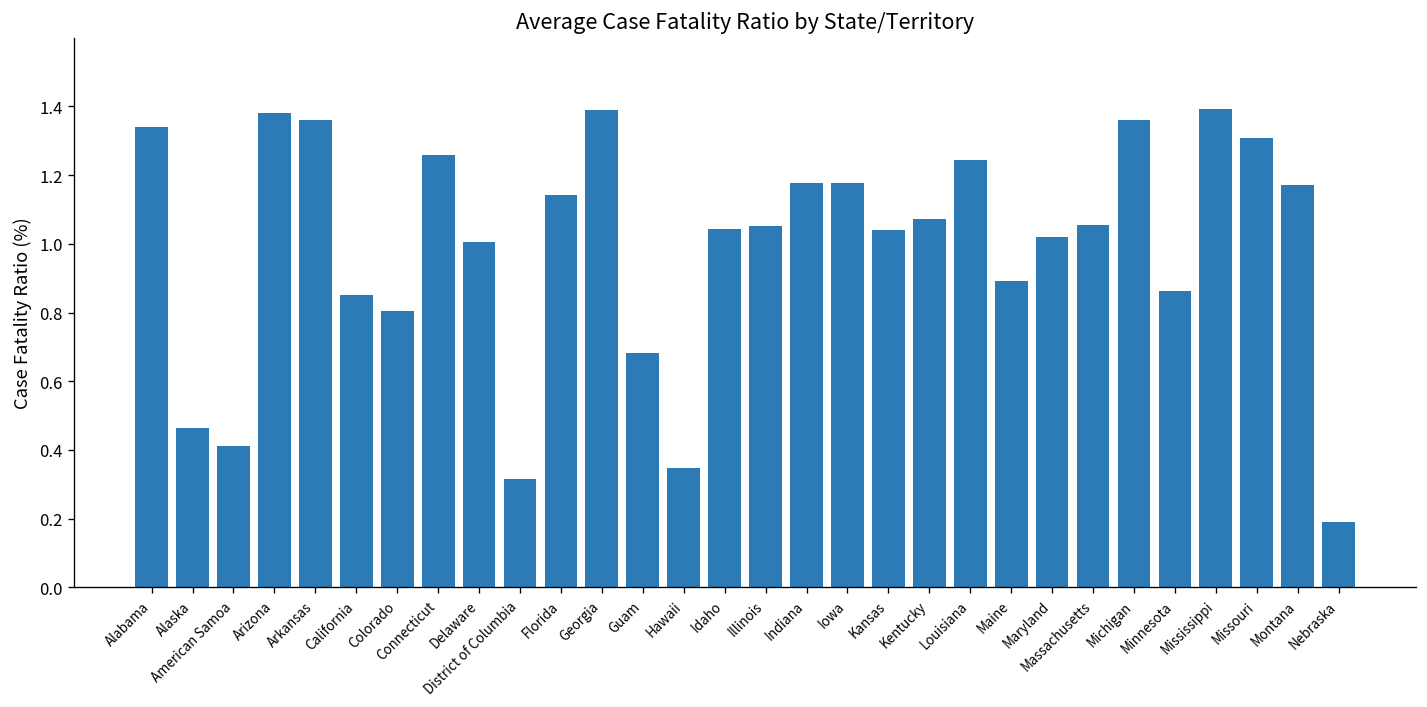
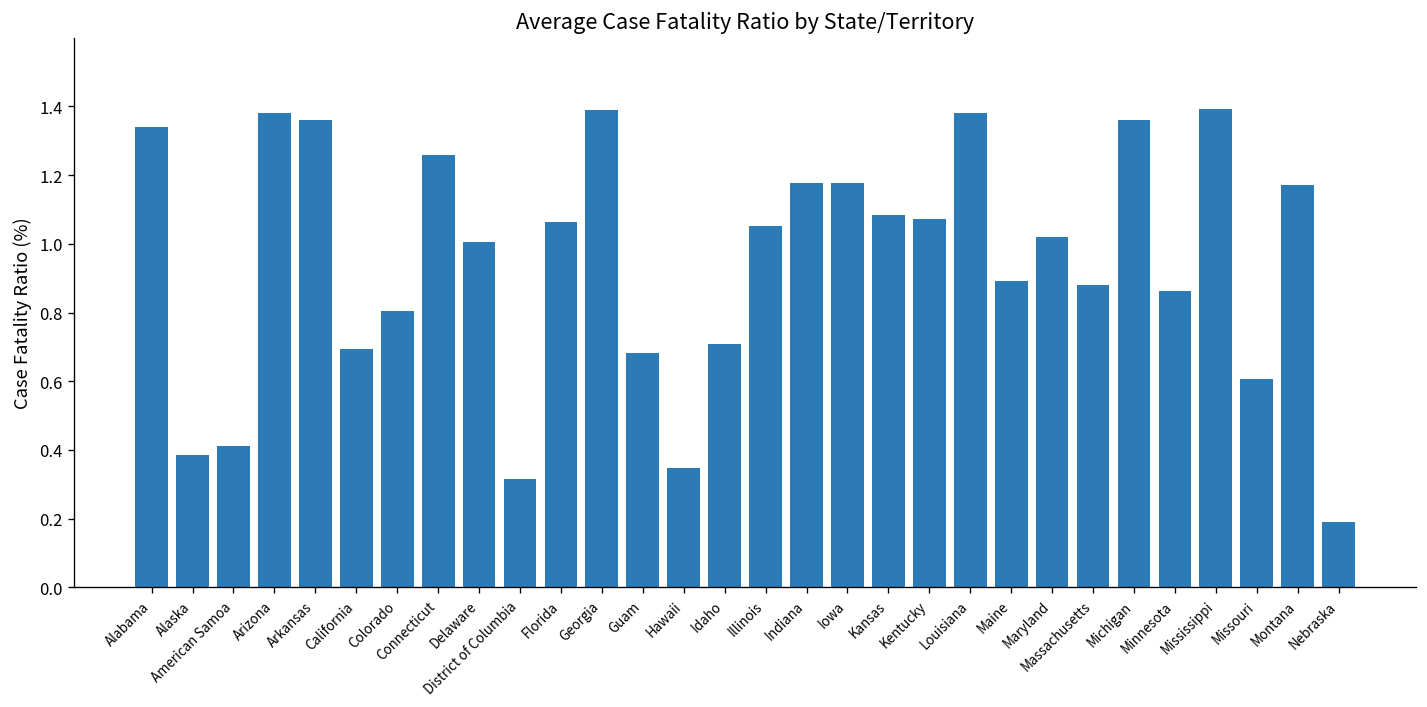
  {
    "Alabama": 1.34,
-   "Alaska": 0.47,
+   "Alaska": 0.39,
    "American Samoa": 0.41,
    "Arizona": 1.38,
    "Arkansas": 1.36,
-   "California": 0.85,
+   "California": 0.69,
    "Colorado": 0.80,
    "Connecticut": 1.26,
    "Delaware": 1.01,
    "District of Columbia": 0.31,
-   "Florida": 1.14,
+   "Florida": 1.06,
    "Georgia": 1.39,
    "Guam": 0.68,
    "Hawaii": 0.35,
-   "Idaho": 1.04,
+   "Idaho": 0.71,
    "Illinois": 1.05,
    "Indiana": 1.18,
    "Iowa": 1.18,
-   "Kansas": 1.04,
+   "Kansas": 1.09,
    "Kentucky": 1.07,
-   "Louisiana": 1.24,
+   "Louisiana": 1.38,
    "Maine": 0.89,
    "Maryland": 1.02,
-   "Massachusetts": 1.06,
+   "Massachusetts": 0.88,
    "Michigan": 1.36,
    "Minnesota": 0.86,
    "Mississippi": 1.39,
-   "Missouri": 1.31,
+   "Missouri": 0.61,
    "Montana": 1.17,
    "Nebraska": 0.19
  }
